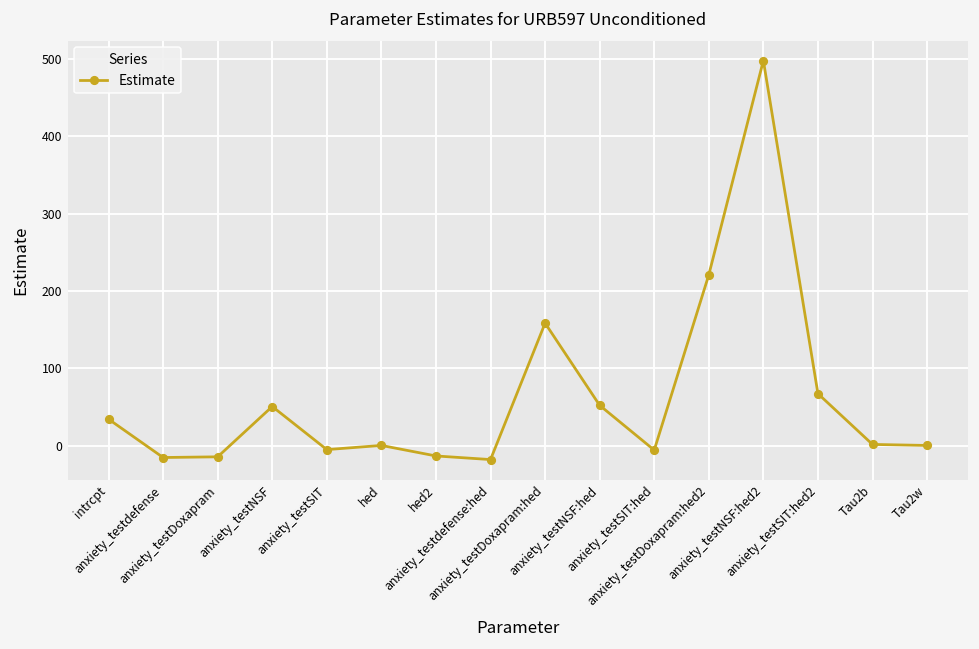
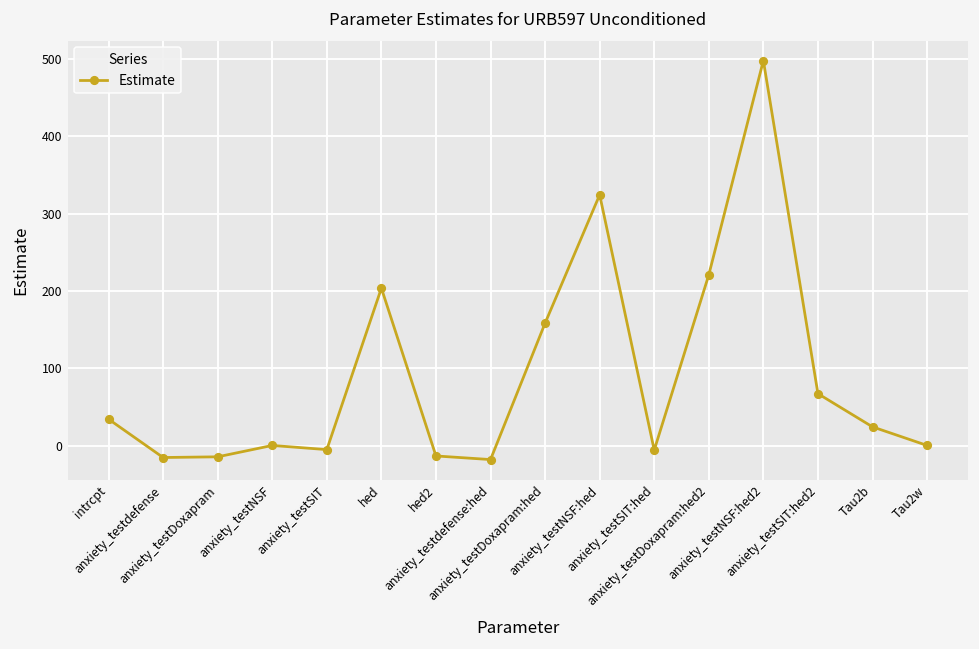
  {
    "intrcpt": 30,
    "anxiety_testdefense": -20,
    "anxiety_testDoxapram": -10,
-   "anxiety_testNSF": 50,
+   "anxiety_testNSF": 0,
    "anxiety_testSIT": -10,
-   "hed": 0,
+   "hed": 200,
    "hed2": -10,
    "anxiety_testdefense:hed": -20,
    "anxiety_testDoxapram:hed": 160,
-   "anxiety_testNSF:hed": 50,
+   "anxiety_testNSF:hed": 320,
    "anxiety_testSIT:hed": -10,
    "anxiety_testDoxapram:hed2": 220,
    "anxiety_testNSF:hed2": 500,
    "anxiety_testSIT:hed2": 70,
-   "Tau2b": 0,
+   "Tau2b": 20,
    "Tau2w": 0
  }
